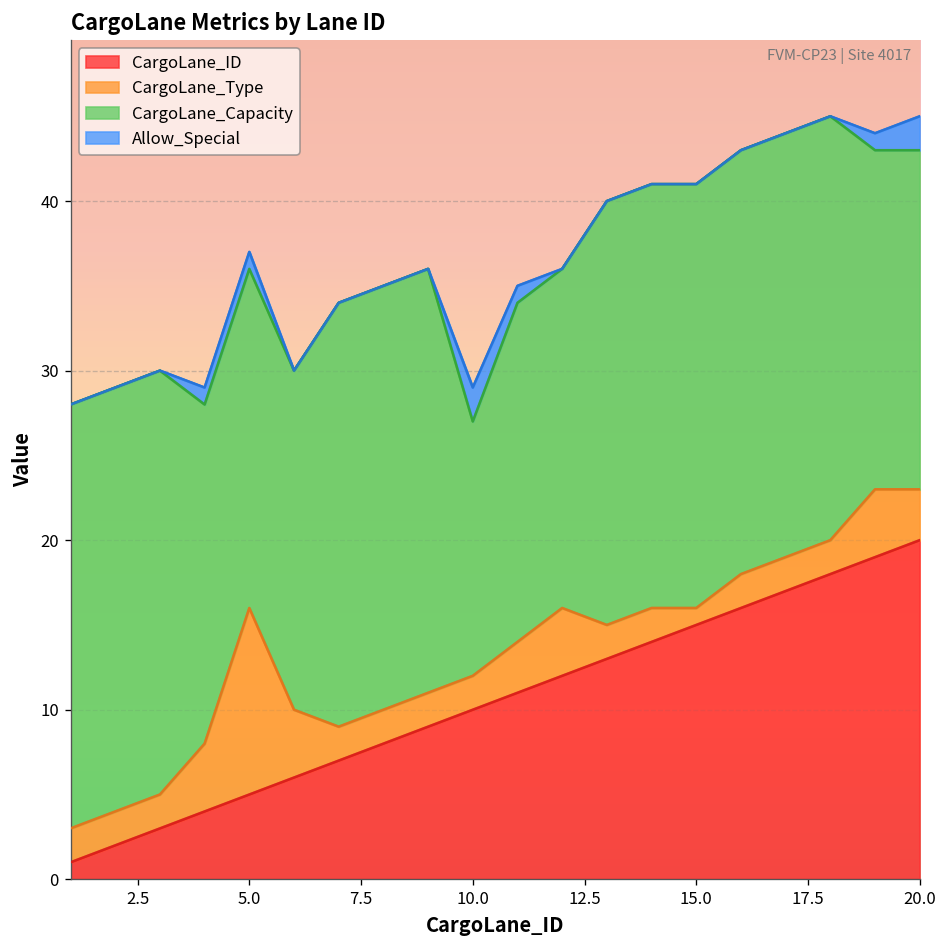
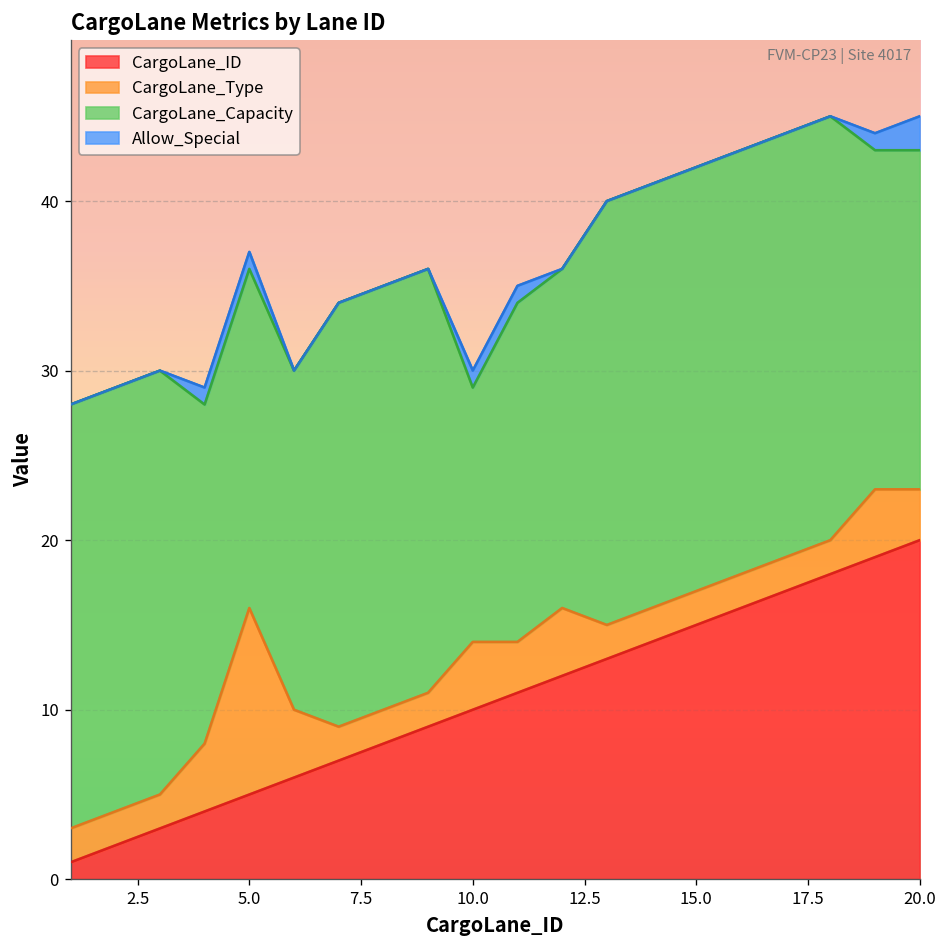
  {
    "CargoLane_ID": {
      "5.0": 5,
      "10.0": 10,
      "15.0": 15,
      "20.0": 20
    },
    "CargoLane_Type": {
      "5.0": 11,
-     "10.0": 2,
-     "15.0": 1,
+     "10.0": 4,
+     "15.0": 2,
      "20.0": 3
    },
    "CargoLane_Capacity": {
      "5.0": 20,
      "10.0": 15,
      "20.0": 20
    },
    "Allow_Special": {
      "5.0": 1,
-     "10.0": 2,
+     "10.0": 1,
      "20.0": 2
    }
  }
